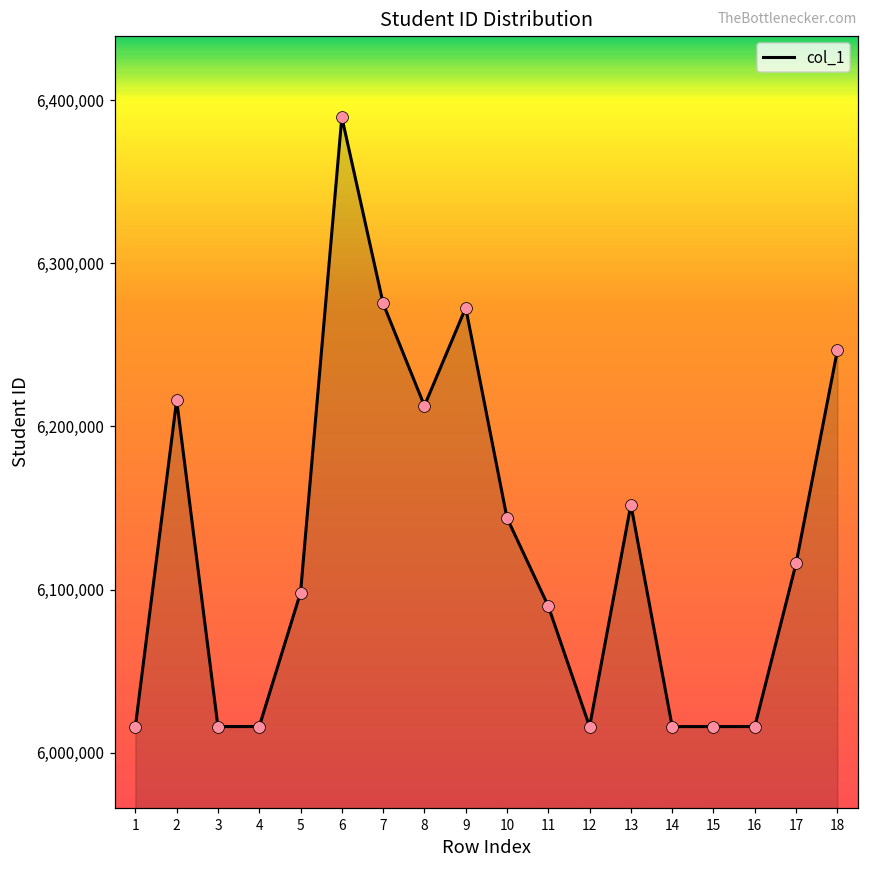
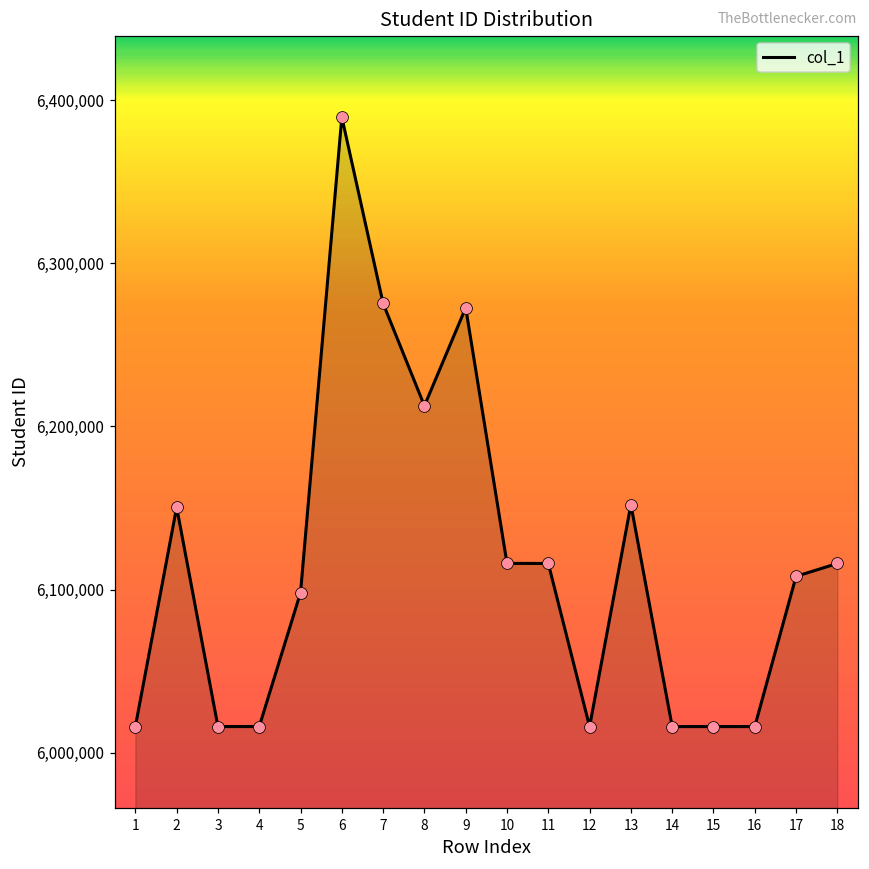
  {
    "1": "6,016,000",
-   "2": "6,216,000",
+   "2": "6,150,000",
    "3": "6,016,000",
    "4": "6,016,000",
    "5": "6,098,000",
    "6": "6,390,000",
    "7": "6,275,000",
    "8": "6,213,000",
    "9": "6,273,000",
-   "10": "6,144,000",
-   "11": "6,090,000",
+   "10": "6,116,000",
+   "11": "6,116,000",
    "12": "6,016,000",
    "13": "6,152,000",
    "14": "6,016,000",
    "15": "6,016,000",
    "16": "6,016,000",
-   "17": "6,116,000",
-   "18": "6,247,000"
+   "17": "6,108,000",
+   "18": "6,116,000"
  }
